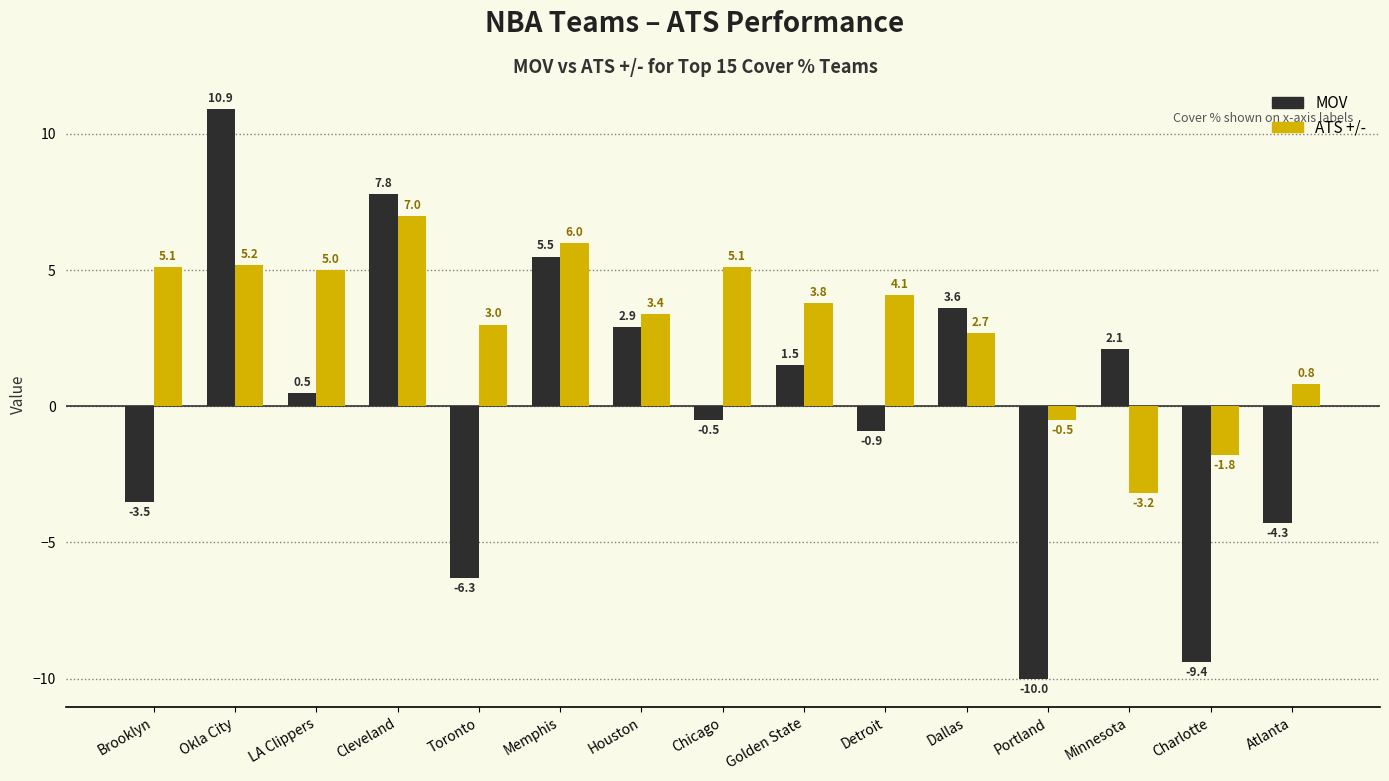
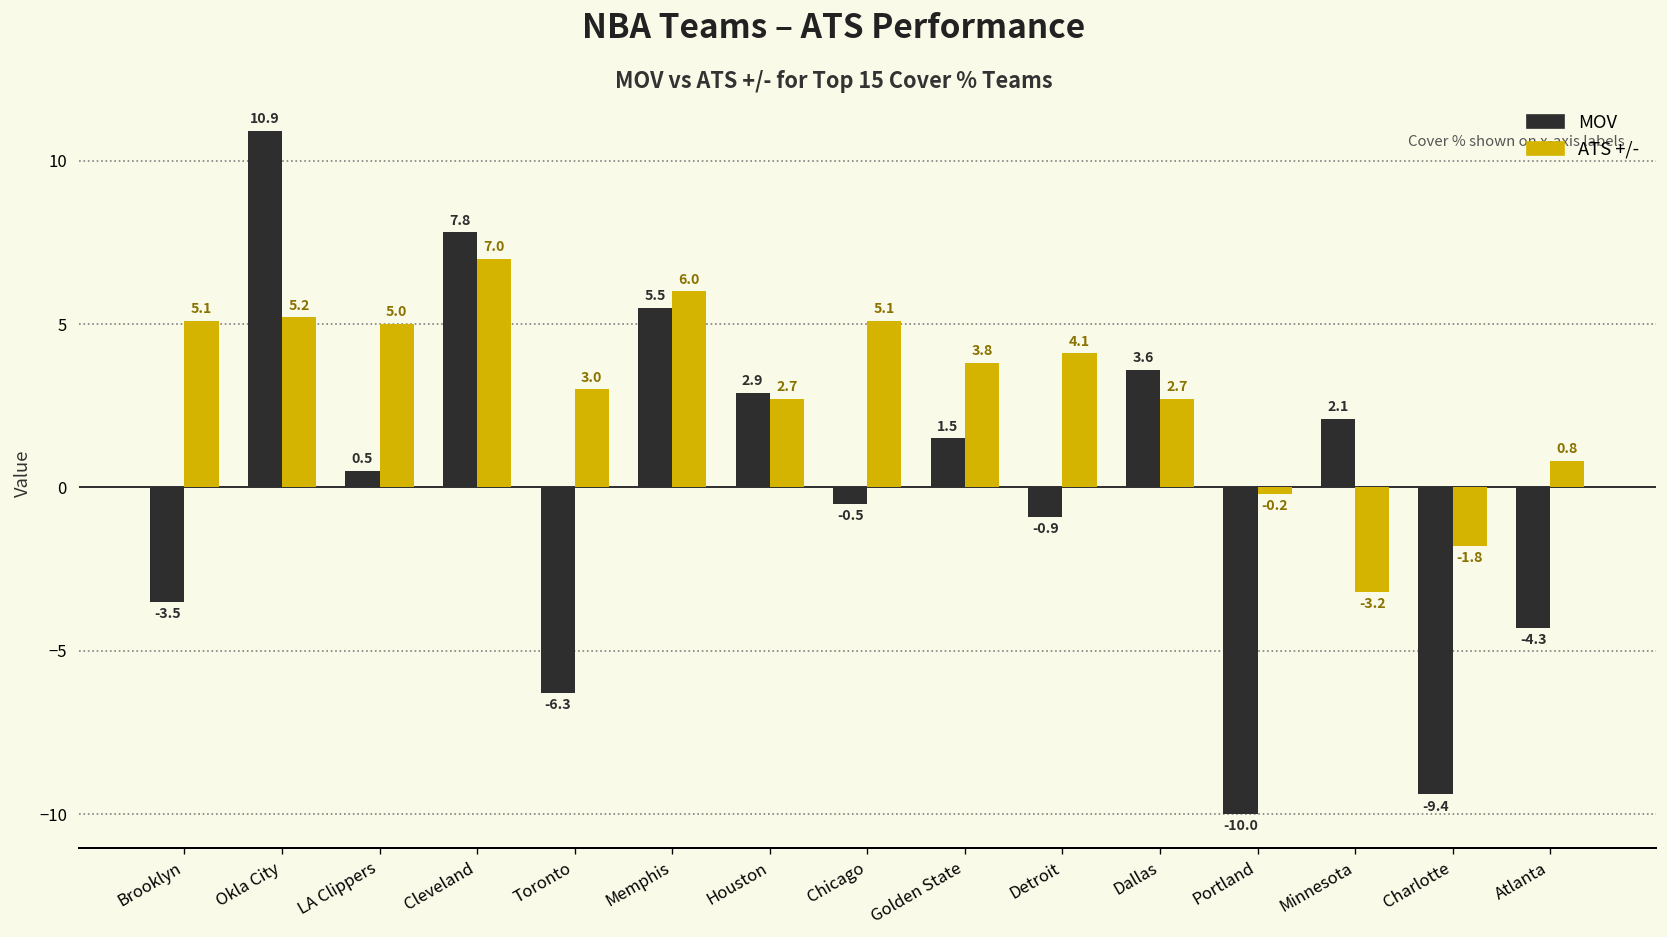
  {
    "MOV": {
      "Brooklyn": -3.5,
      "Okla City": 10.9,
      "LA Clippers": 0.5,
      "Cleveland": 7.8,
      "Toronto": -6.3,
      "Memphis": 5.5,
      "Houston": 2.9,
      "Chicago": -0.5,
      "Golden State": 1.5,
      "Detroit": -0.9,
      "Dallas": 3.6,
      "Portland": -10.0,
      "Minnesota": 2.1,
      "Charlotte": -9.4,
      "Atlanta": -4.3
    },
    "ATS +/-": {
      "Brooklyn": 5.1,
      "Okla City": 5.2,
      "LA Clippers": 5.0,
      "Cleveland": 7.0,
      "Toronto": 3.0,
      "Memphis": 6.0,
-     "Houston": 3.4,
+     "Houston": 2.7,
      "Chicago": 5.1,
      "Golden State": 3.8,
      "Detroit": 4.1,
      "Dallas": 2.7,
-     "Portland": -0.5,
+     "Portland": -0.2,
      "Minnesota": -3.2,
      "Charlotte": -1.8,
      "Atlanta": 0.8
    }
  }
